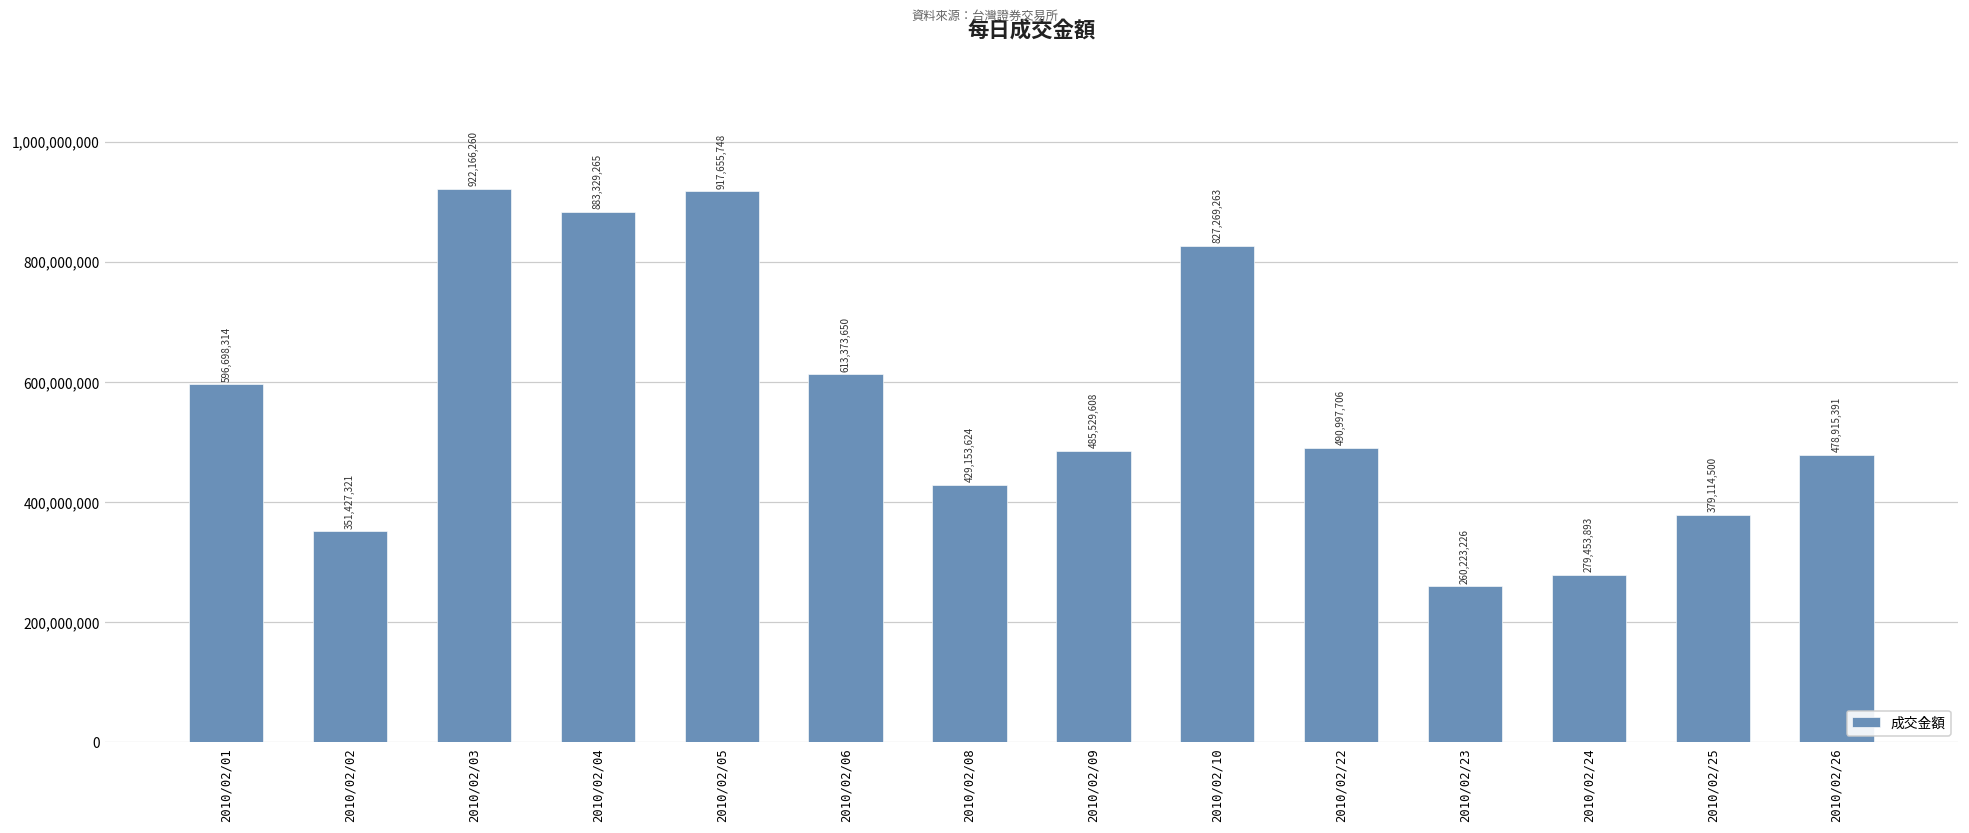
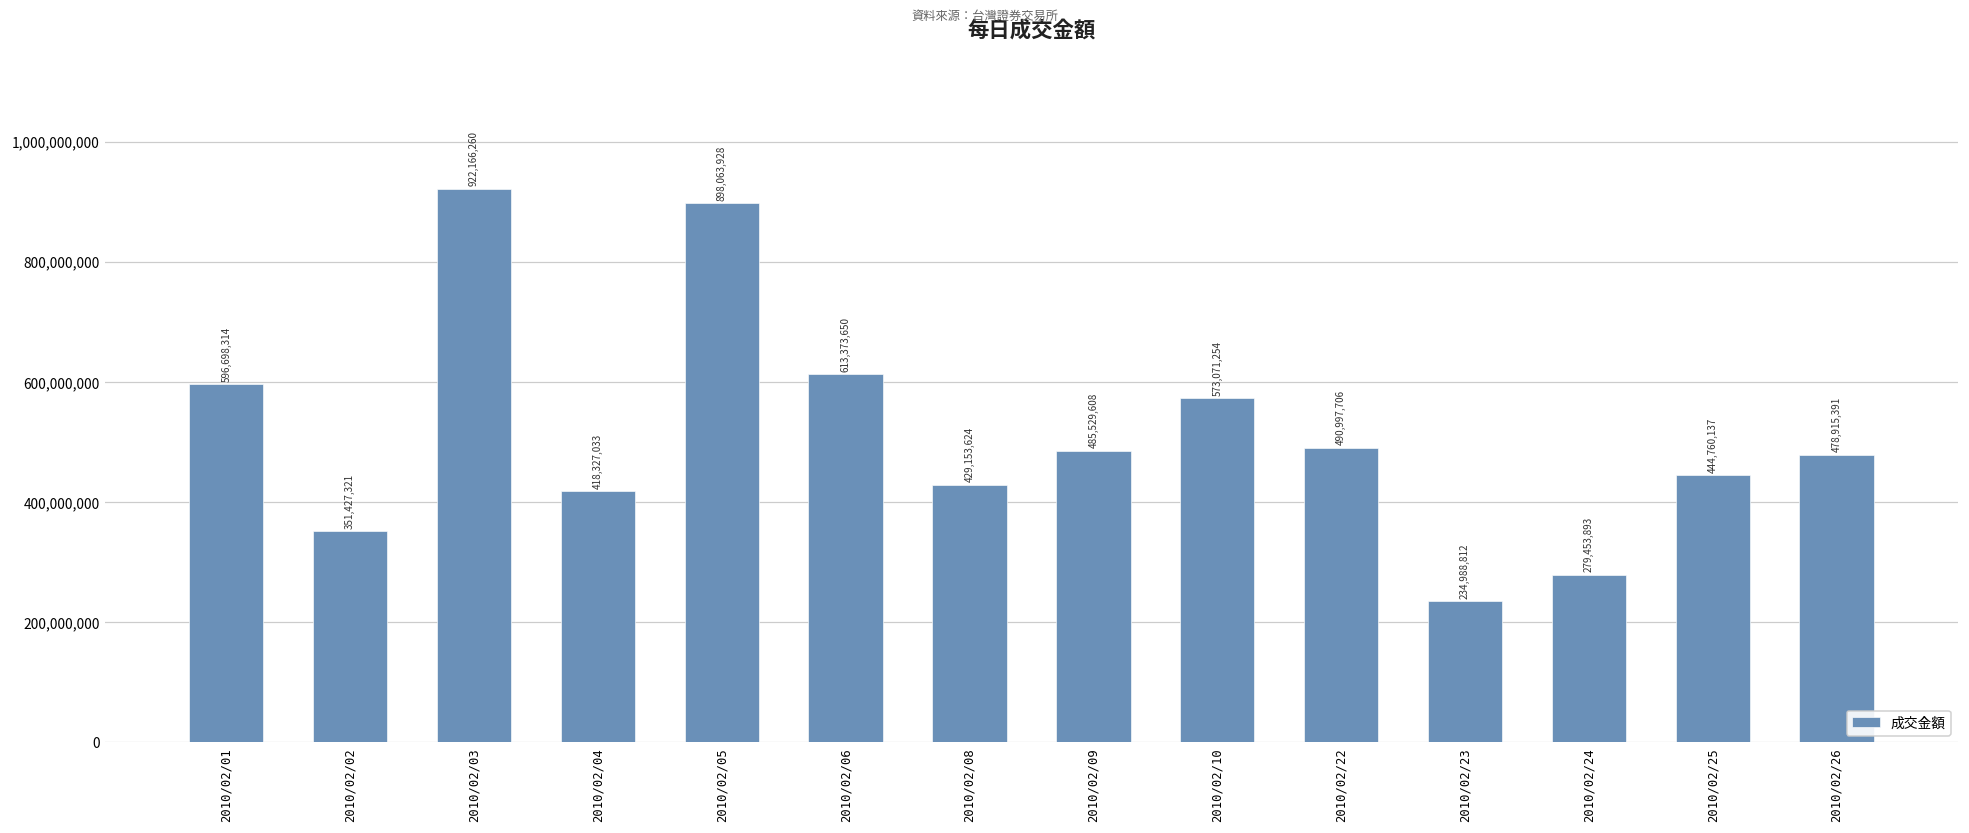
  {
    "2010/02/01": "596,698,314",
    "2010/02/02": "351,427,321",
    "2010/02/03": "922,166,260",
-   "2010/02/04": "883,329,265",
-   "2010/02/05": "917,655,748",
+   "2010/02/04": "418,327,033",
+   "2010/02/05": "898,063,928",
    "2010/02/06": "613,373,650",
    "2010/02/08": "429,153,624",
    "2010/02/09": "485,529,608",
-   "2010/02/10": "827,269,263",
+   "2010/02/10": "573,071,254",
    "2010/02/22": "490,997,706",
-   "2010/02/23": "260,223,226",
+   "2010/02/23": "234,988,812",
    "2010/02/24": "279,453,893",
-   "2010/02/25": "379,114,500",
+   "2010/02/25": "444,760,137",
    "2010/02/26": "478,915,391"
  }
